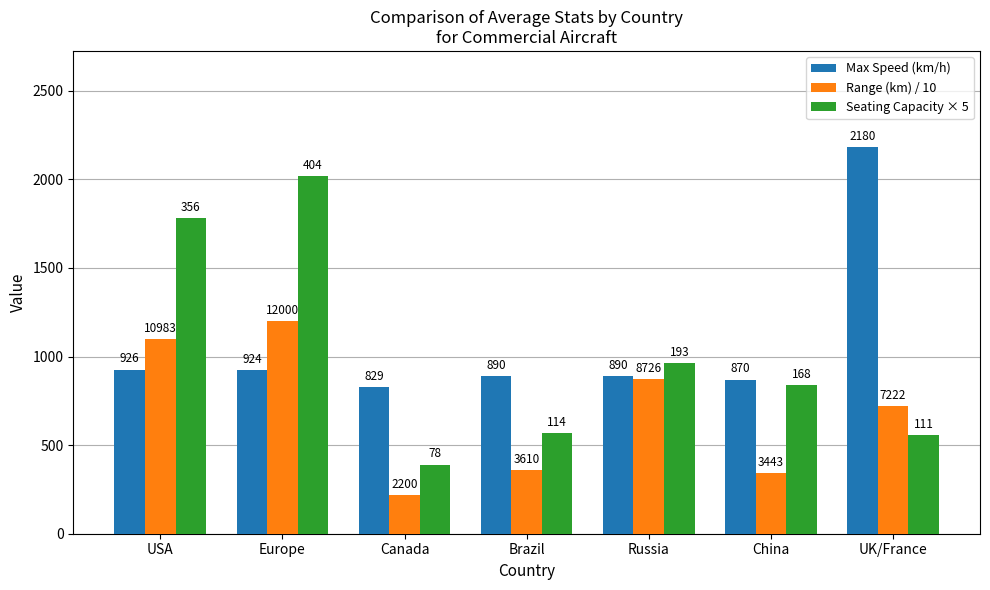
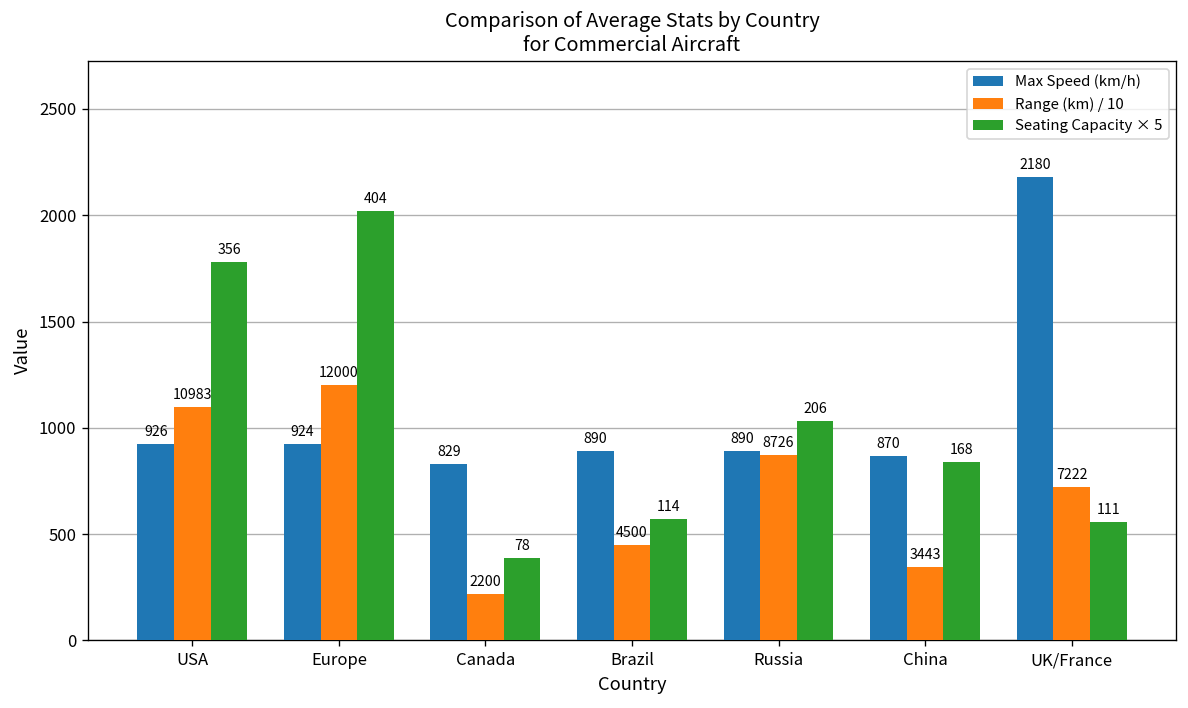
  {
    "Max Speed (km/h)": {
      "USA": 926,
      "Europe": 924,
      "Canada": 829,
      "Brazil": 890,
      "Russia": 890,
      "China": 870,
      "UK/France": 2180
    },
    "Range (km) / 10": {
-     "Brazil": 3610
+     "Brazil": 4500
    },
    "Seating Capacity × 5": {
-     "Russia": 193
+     "Russia": 206
    }
  }
